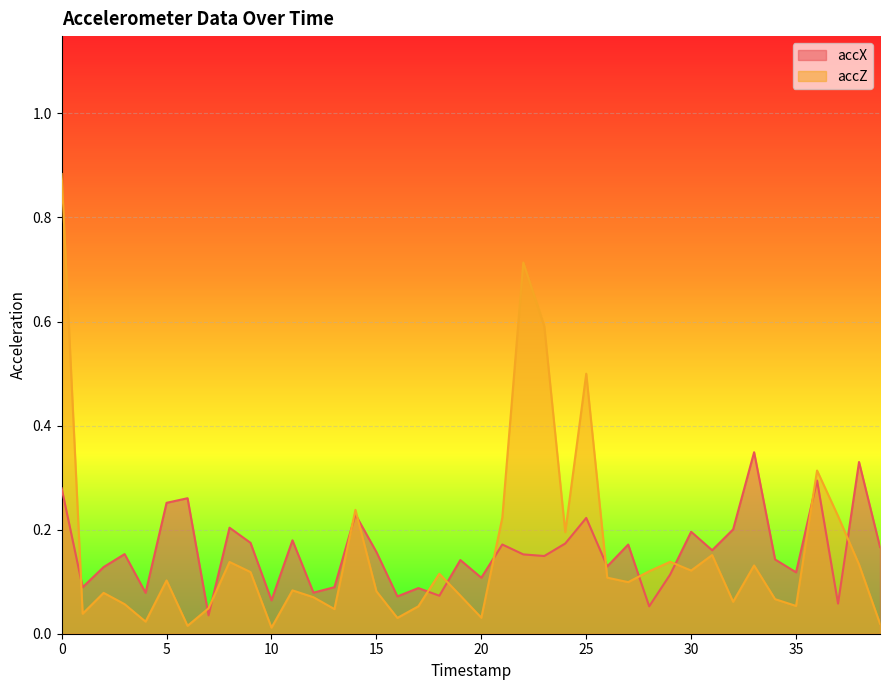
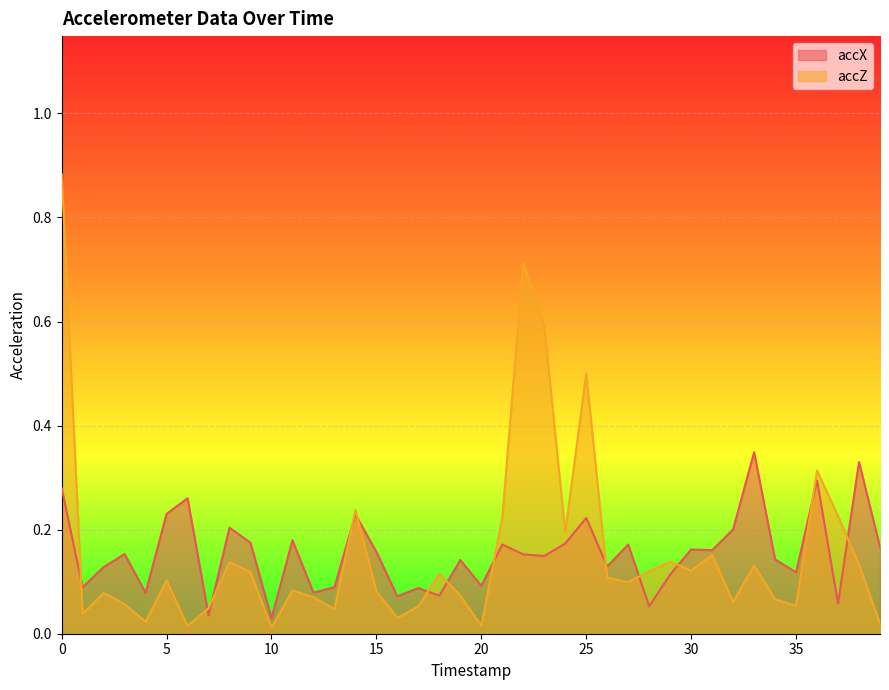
  {
    "accX": {
      "0": 0.28,
-     "5": 0.25,
-     "10": 0.06,
+     "5": 0.23,
+     "10": 0.03,
      "15": 0.16,
-     "20": 0.11,
+     "20": 0.09,
      "25": 0.22,
-     "30": 0.20,
+     "30": 0.16,
      "35": 0.12
    },
    "accZ": {
      "0": 0.88,
      "5": 0.10,
      "10": 0.01,
      "15": 0.08,
-     "20": 0.03,
+     "20": 0.02,
      "25": 0.50,
      "30": 0.12,
      "35": 0.05
    }
  }
